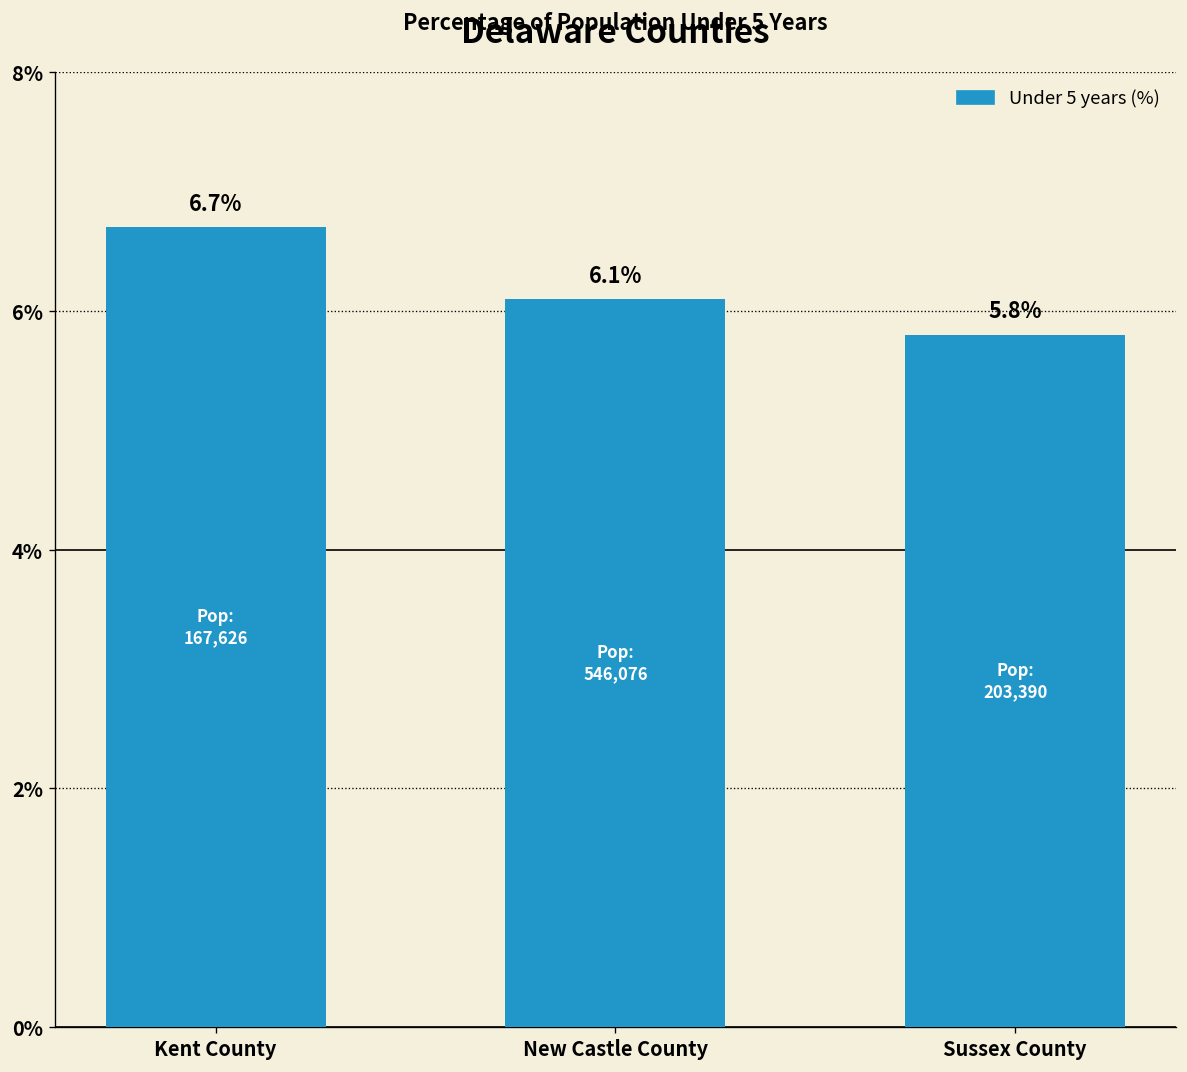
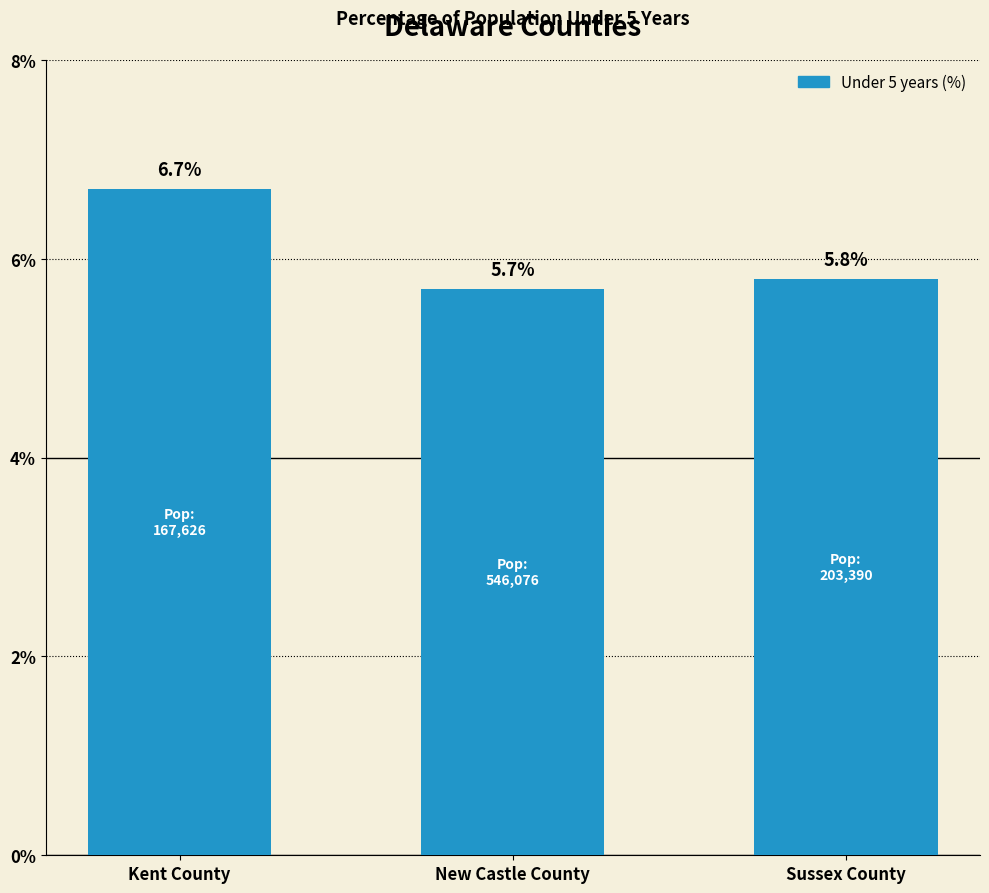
  {
    "Kent County": "6.7%",
-   "New Castle County": "6.1%",
+   "New Castle County": "5.7%",
    "Sussex County": "5.8%"
  }
